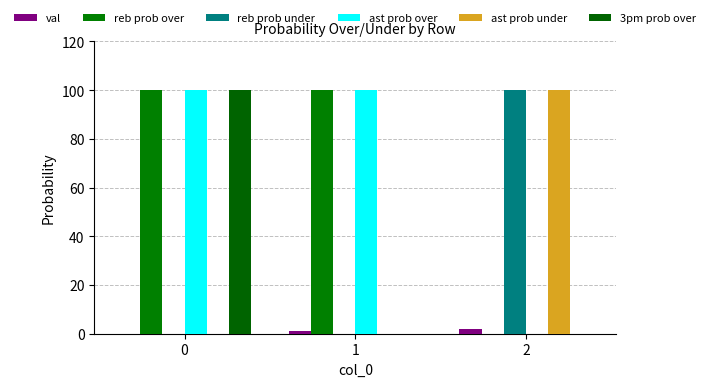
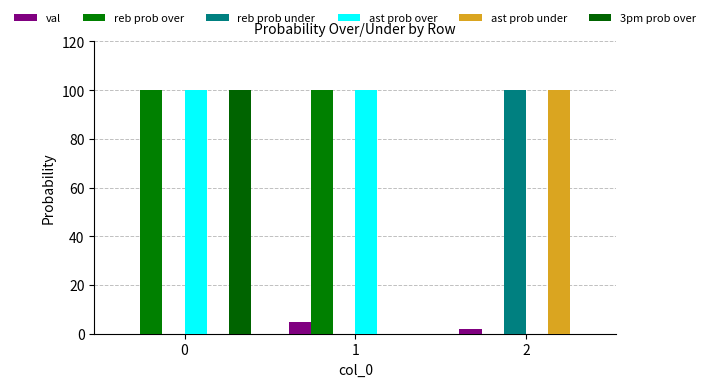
  {
    "val": {
      "0": 0,
-     "1": 1,
+     "1": 5,
      "2": 2
    },
    "reb prob under": {
      "0": 0,
      "1": 0,
      "2": 100
    },
    "ast prob over": {
      "0": 100,
      "1": 100,
      "2": 0
    },
    "ast prob under": {
      "0": 0,
      "1": 0,
      "2": 100
    }
  }
